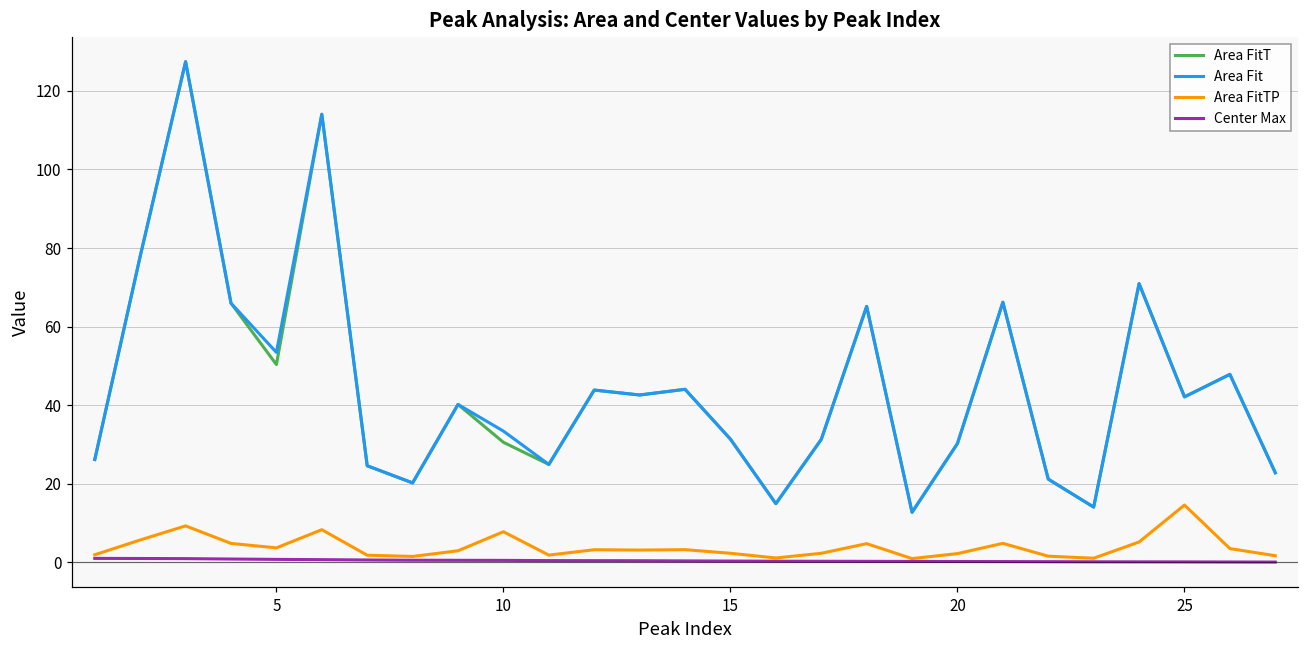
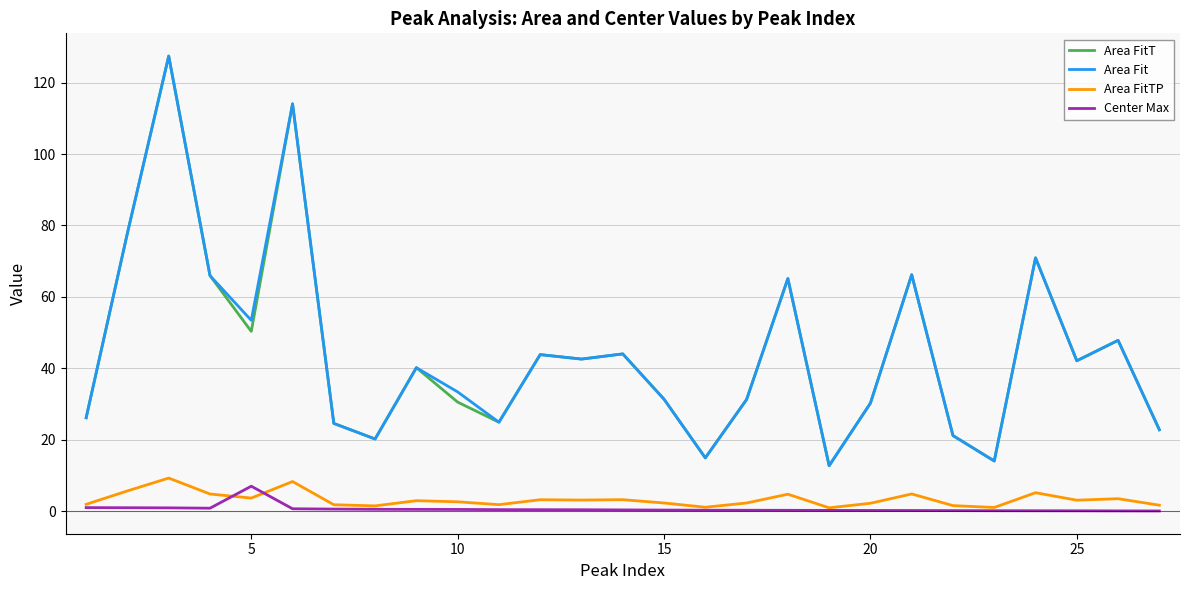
  {
    "Area FitT": {
      "5": 50,
      "10": 31
    },
    "Area Fit": {
      "5": 53,
      "10": 33
    },
    "Area FitTP": {
      "5": 4,
-     "10": 8,
+     "10": 3,
      "15": 2,
      "20": 2,
-     "25": 15
+     "25": 3
    },
    "Center Max": {
-     "5": 1,
+     "5": 7,
      "10": 0,
      "15": 0,
      "20": 0,
      "25": 0
    }
  }
